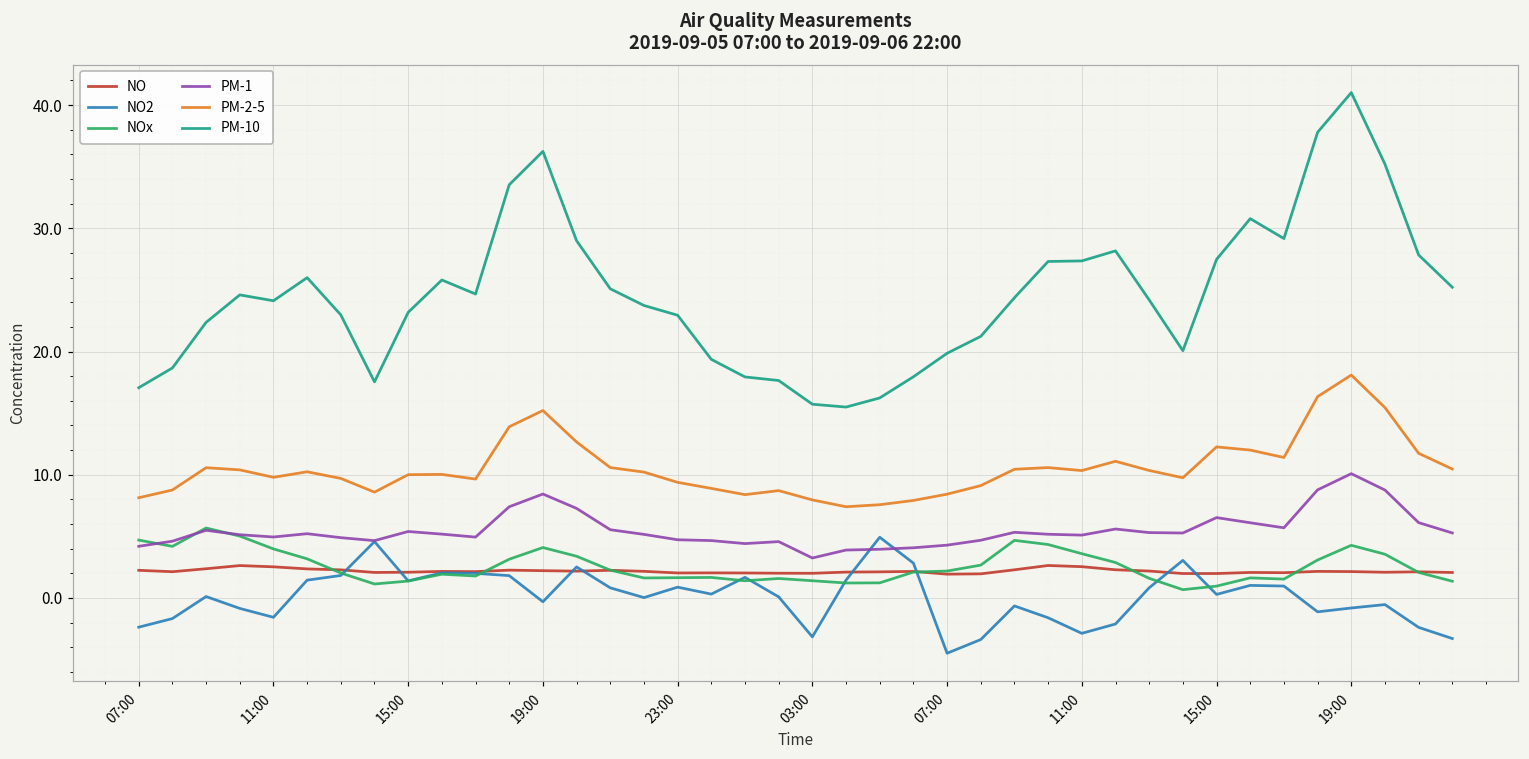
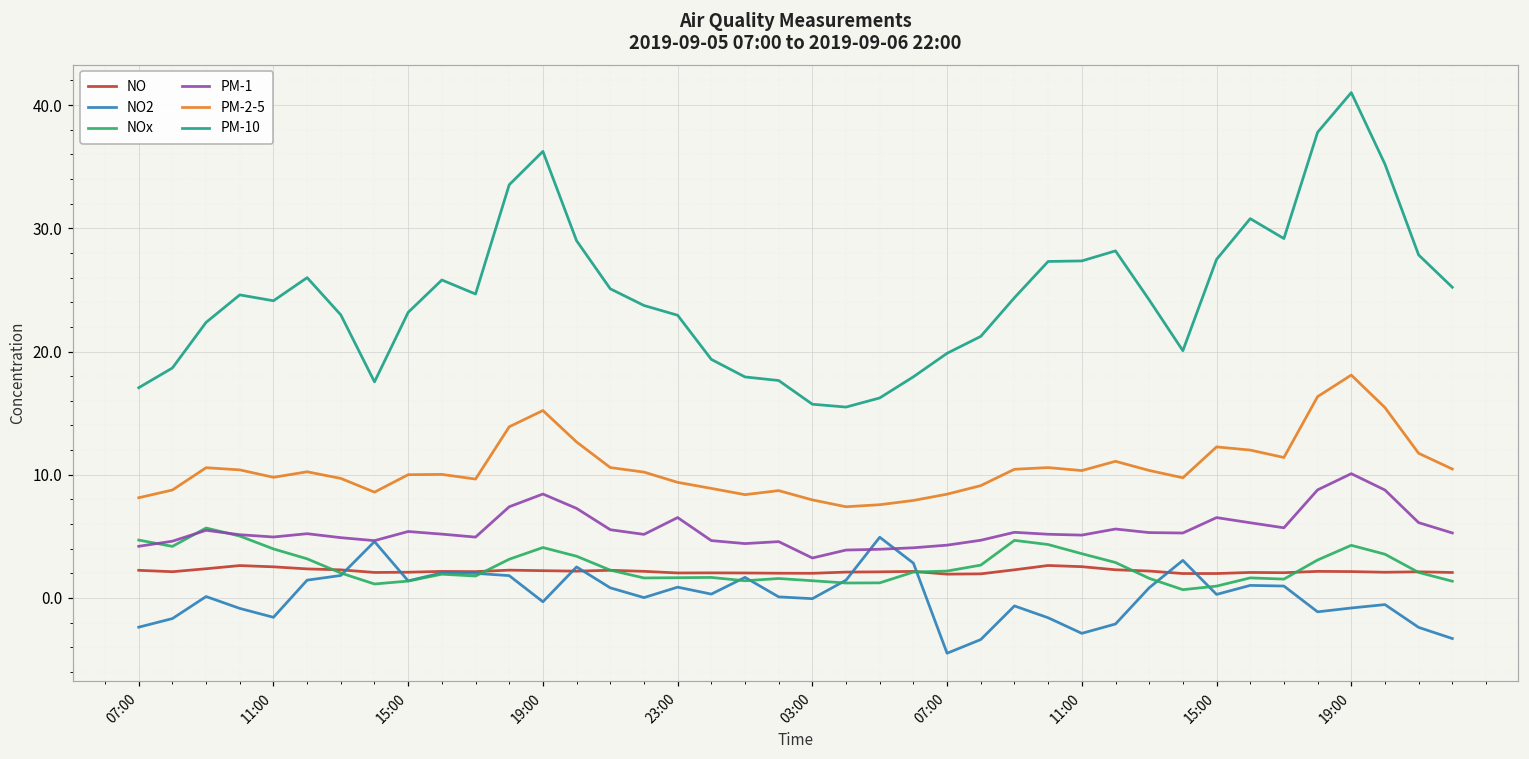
  {
    "NO": {
      "23:00": 2.0,
      "03:00": 2.0
    },
    "NO2": {
      "23:00": 0.9,
-     "03:00": -3.2
+     "03:00": -0.1
    },
    "PM-1": {
-     "23:00": 4.7,
+     "23:00": 6.5,
      "03:00": 3.2
    },
    "PM-2-5": {
      "23:00": 9.4,
      "03:00": 8.0
    }
  }
